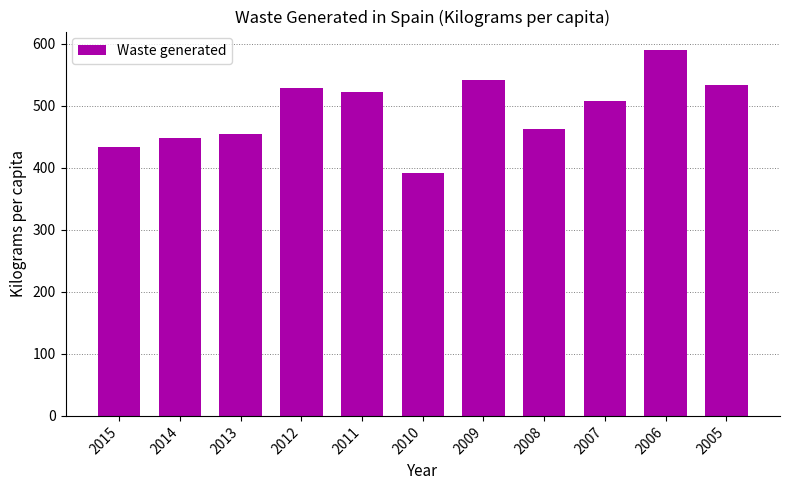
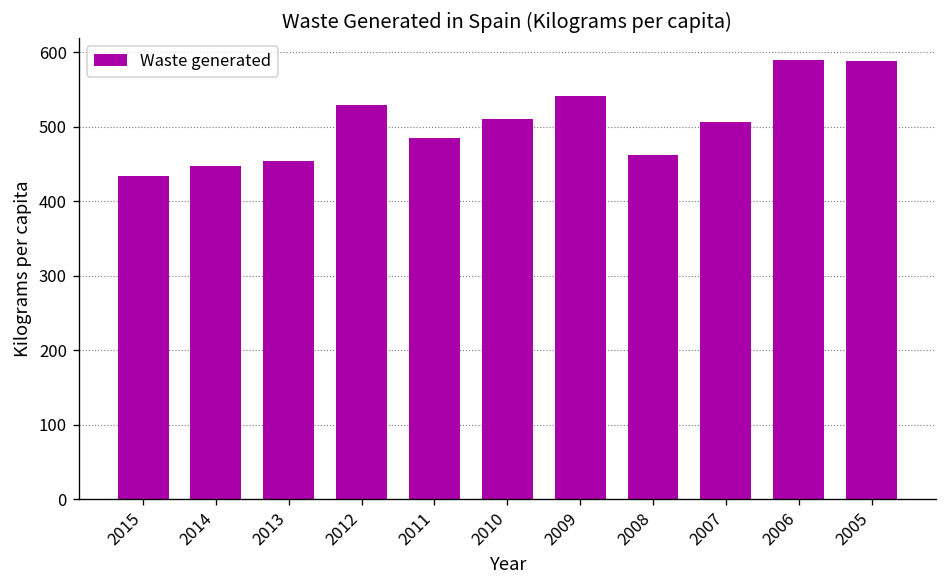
  {
    "2015": 430,
    "2014": 450,
    "2013": 450,
    "2012": 530,
-   "2011": 520,
-   "2010": 390,
+   "2011": 490,
+   "2010": 510,
    "2009": 540,
    "2008": 460,
    "2007": 510,
    "2006": 590,
-   "2005": 530
+   "2005": 590
  }
